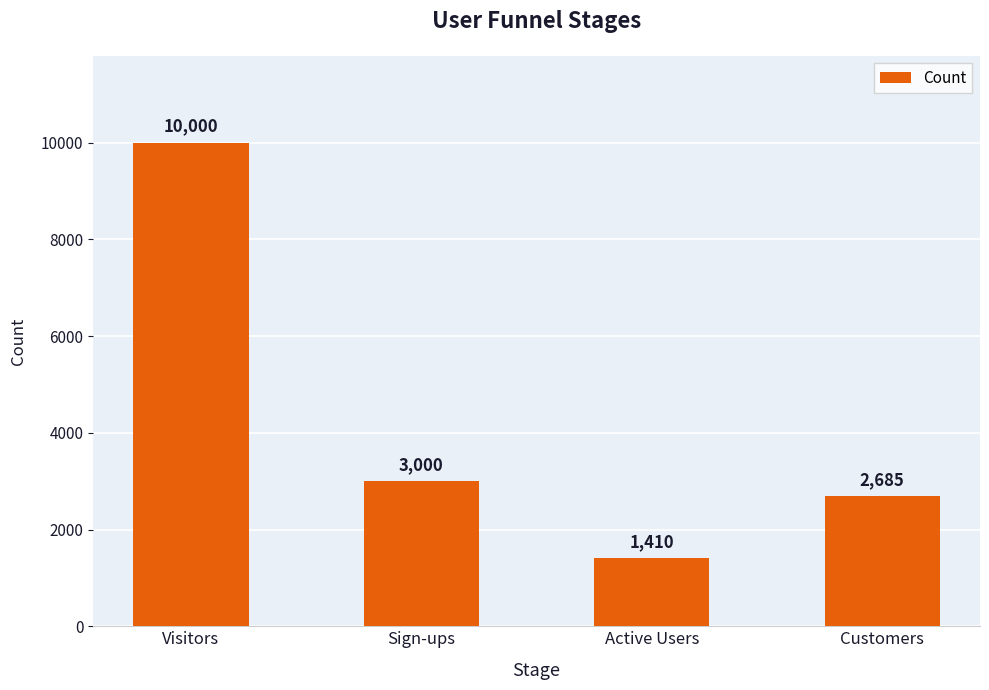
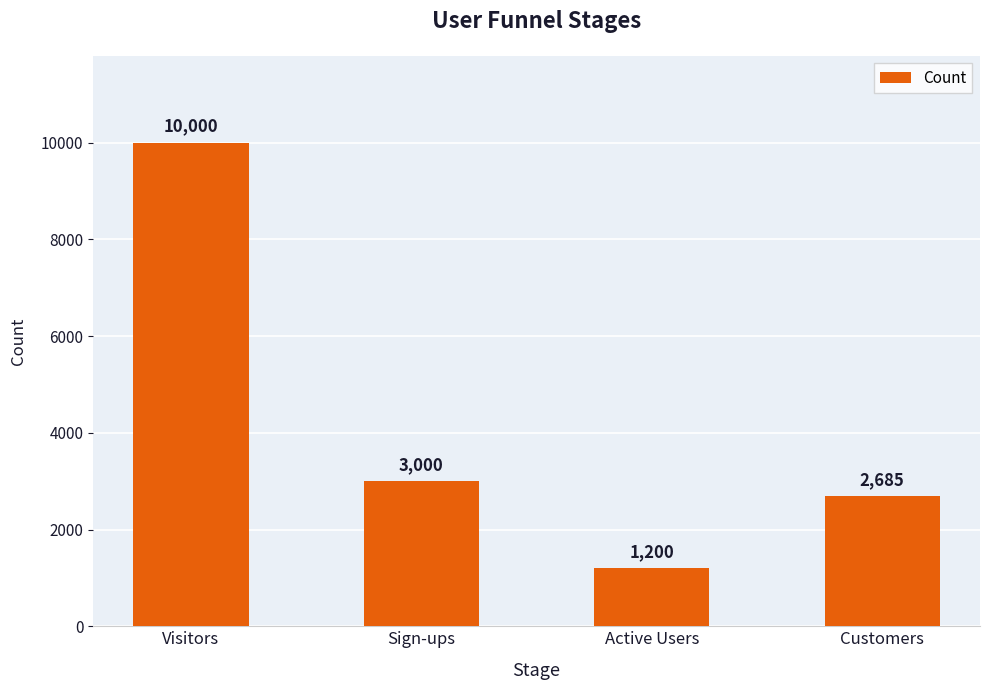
  {
    "Visitors": "10,000",
    "Sign-ups": "3,000",
-   "Active Users": "1,410",
+   "Active Users": "1,200",
    "Customers": "2,685"
  }
